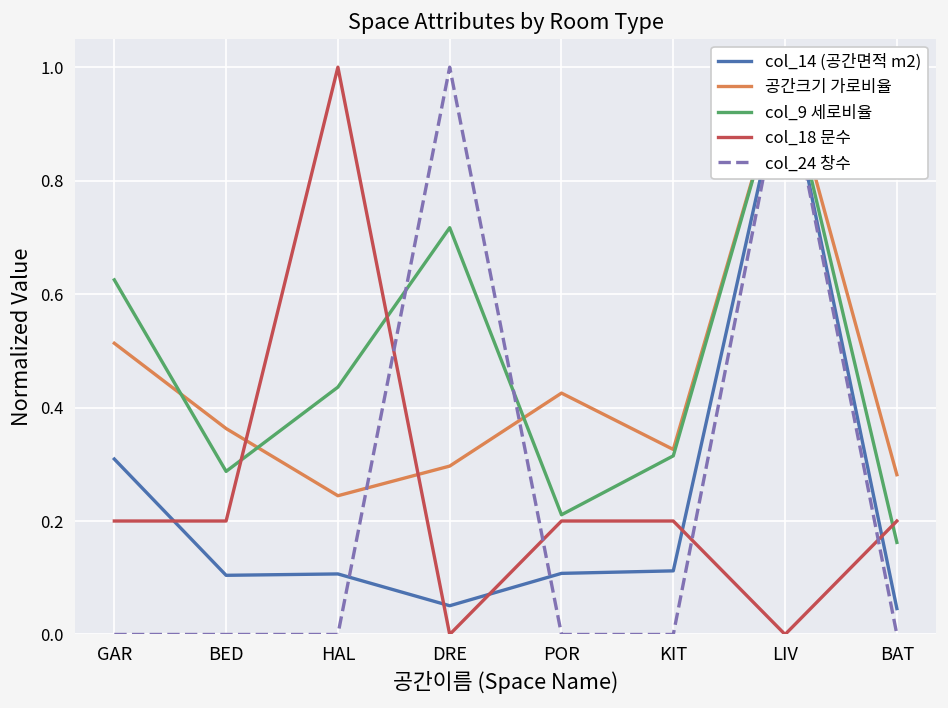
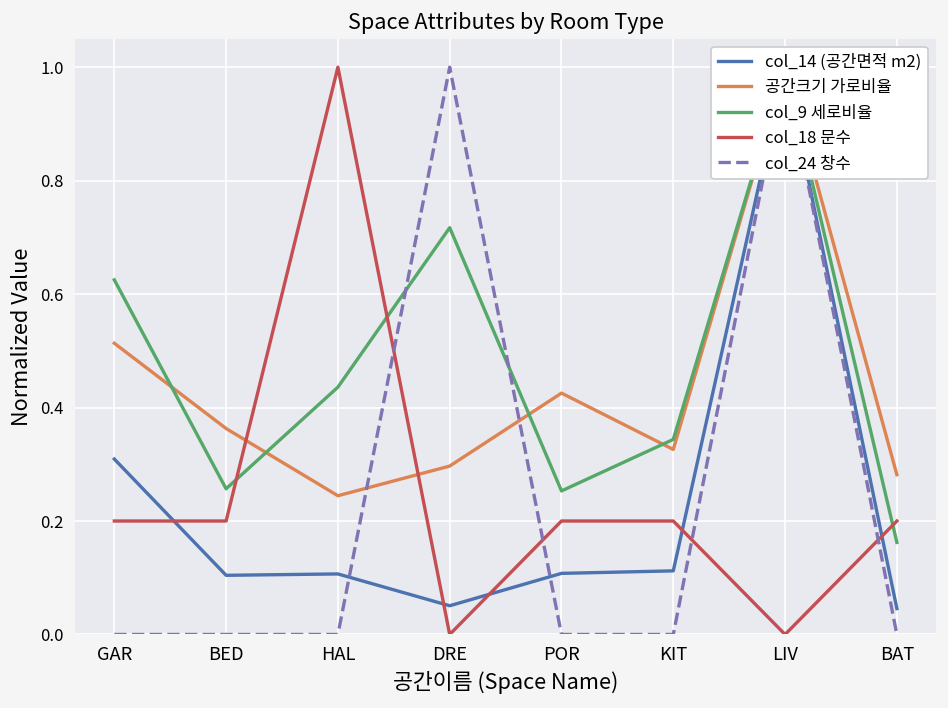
  {
    "col_9 세로비율": {
      "GAR": 0.63,
-     "BED": 0.29,
+     "BED": 0.26,
      "HAL": 0.44,
      "DRE": 0.72,
-     "POR": 0.21,
-     "KIT": 0.31,
+     "POR": 0.25,
+     "KIT": 0.34,
      "BAT": 0.16
    }
  }
